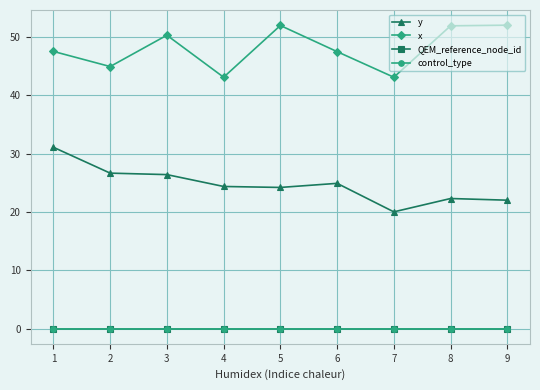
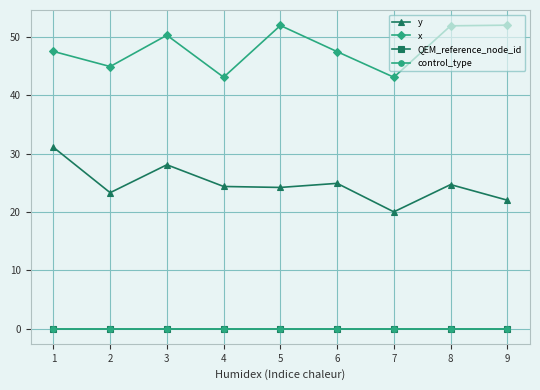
  {
    "y": {
      "1": 31,
-     "2": 27,
-     "3": 26,
+     "2": 23,
+     "3": 28,
      "4": 24,
      "5": 24,
      "6": 25,
      "7": 20,
-     "8": 22,
+     "8": 25,
      "9": 22
    }
  }
